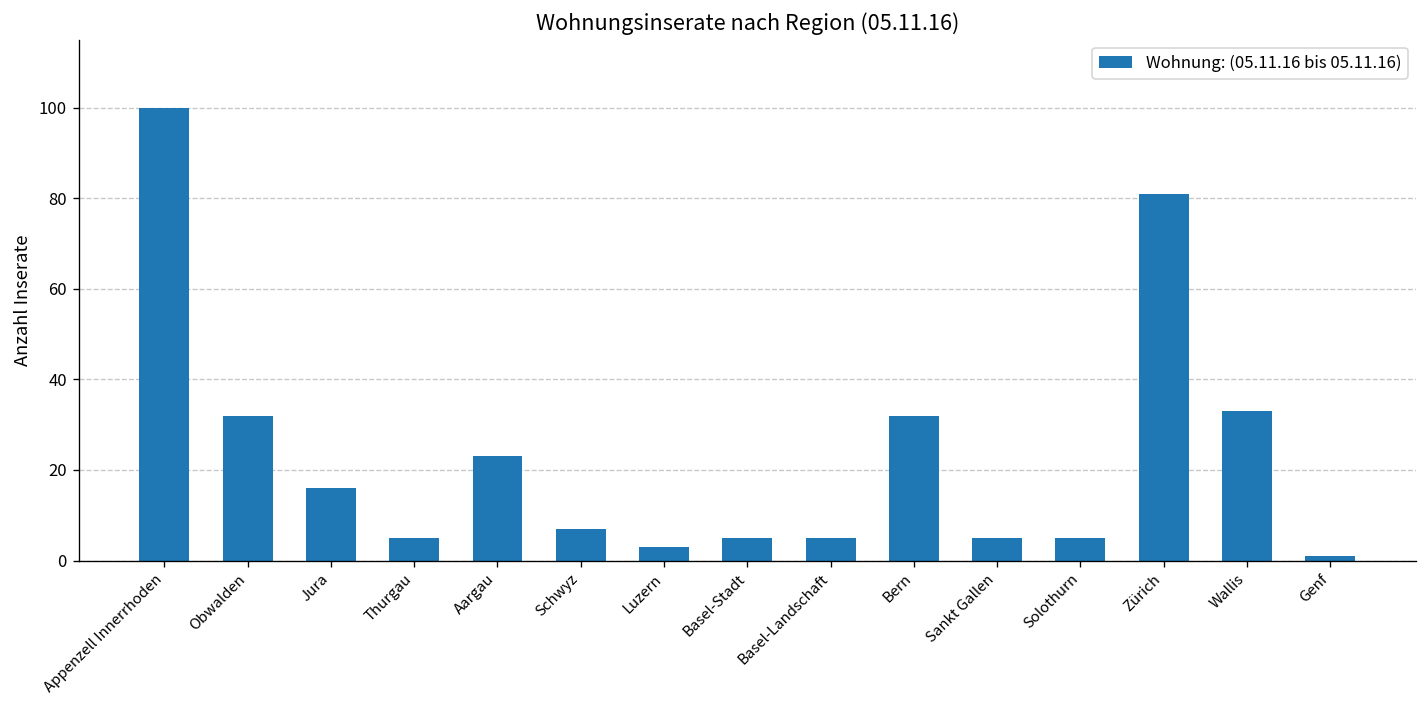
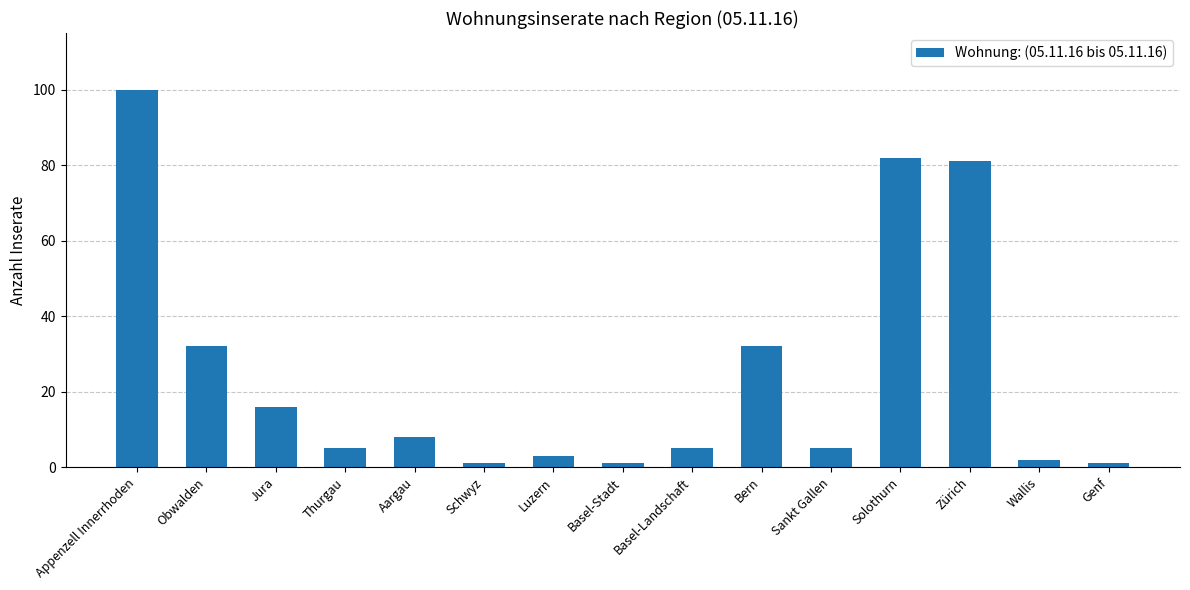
  {
    "Appenzell Innerrhoden": 100,
    "Obwalden": 32,
    "Jura": 16,
    "Thurgau": 5,
-   "Aargau": 23,
-   "Schwyz": 7,
+   "Aargau": 8,
+   "Schwyz": 1,
    "Luzern": 3,
-   "Basel-Stadt": 5,
+   "Basel-Stadt": 1,
    "Basel-Landschaft": 5,
    "Bern": 32,
    "Sankt Gallen": 5,
-   "Solothurn": 5,
+   "Solothurn": 82,
    "Zürich": 81,
-   "Wallis": 33,
+   "Wallis": 2,
    "Genf": 1
  }
